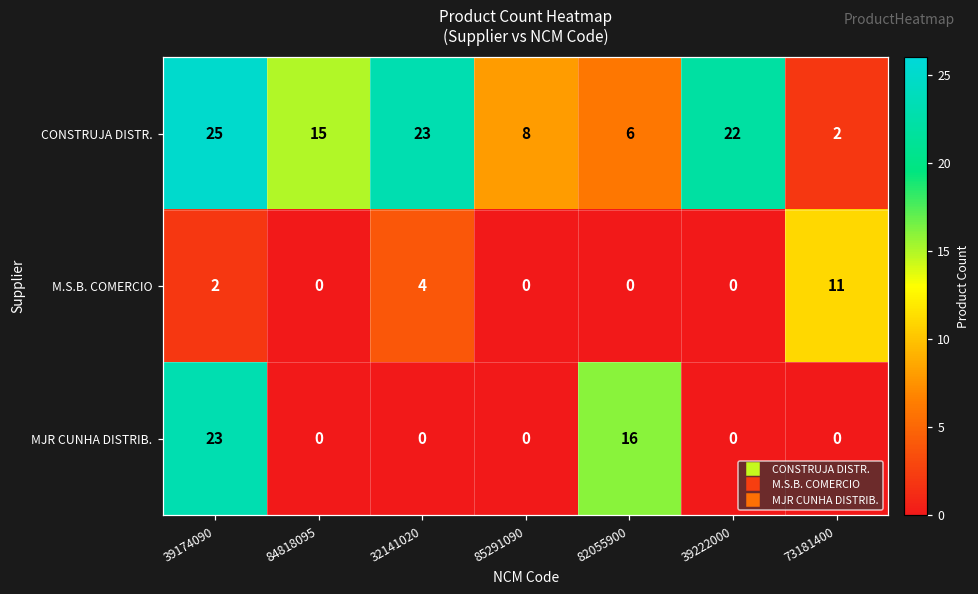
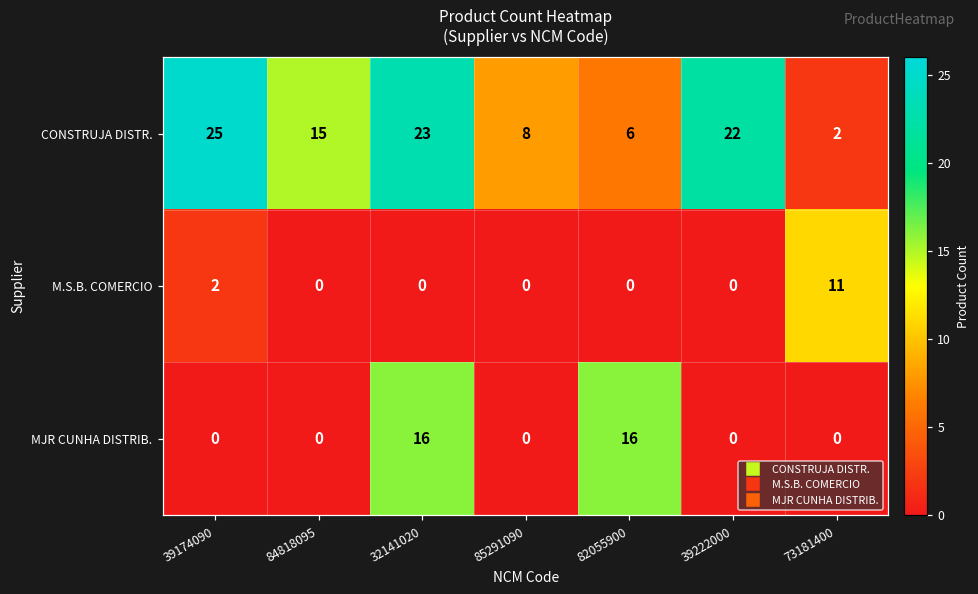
  {
    "CONSTRUJA DISTR.": {
      "39174090": 25,
      "84818095": 15,
      "32141020": 23,
      "85291090": 8,
      "82055900": 6,
      "39222000": 22,
      "73181400": 2
    },
    "M.S.B. COMERCIO": {
      "39174090": 2,
      "84818095": 0,
-     "32141020": 4,
+     "32141020": 0,
      "85291090": 0,
      "82055900": 0,
      "39222000": 0,
      "73181400": 11
    },
    "MJR CUNHA DISTRIB.": {
-     "39174090": 23,
+     "39174090": 0,
      "84818095": 0,
-     "32141020": 0,
+     "32141020": 16,
      "85291090": 0,
      "82055900": 16,
      "39222000": 0,
      "73181400": 0
    }
  }
